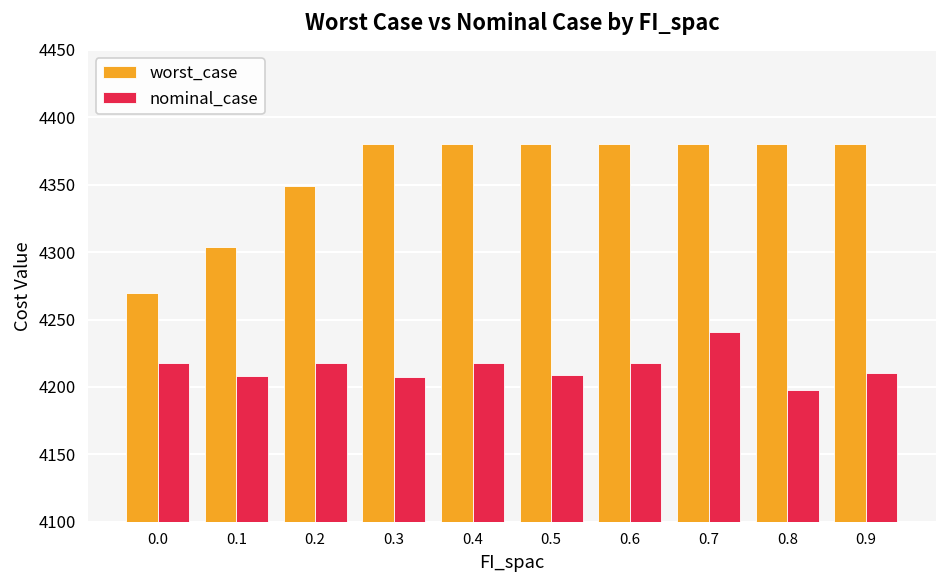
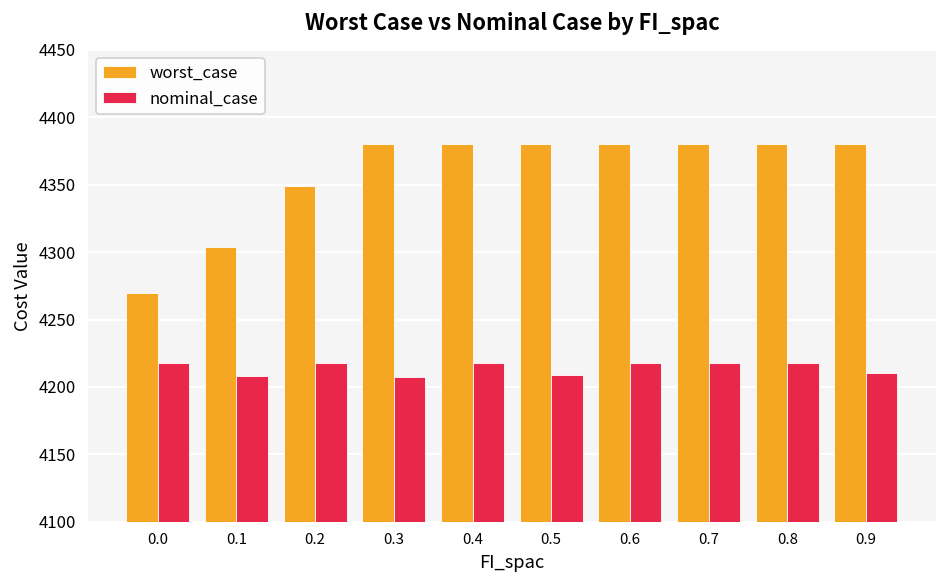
  {
    "worst_case": {
      "0.0": 4270,
      "0.1": 4304,
      "0.2": 4349,
      "0.3": 4380,
      "0.4": 4380,
      "0.5": 4380,
      "0.6": 4380,
      "0.7": 4380,
      "0.8": 4380,
      "0.9": 4380
    },
    "nominal_case": {
      "0.0": 4218,
      "0.1": 4208,
      "0.2": 4218,
      "0.3": 4207,
      "0.4": 4218,
      "0.5": 4209,
      "0.6": 4218,
-     "0.7": 4241,
-     "0.8": 4197,
+     "0.7": 4218,
+     "0.8": 4218,
      "0.9": 4210
    }
  }
